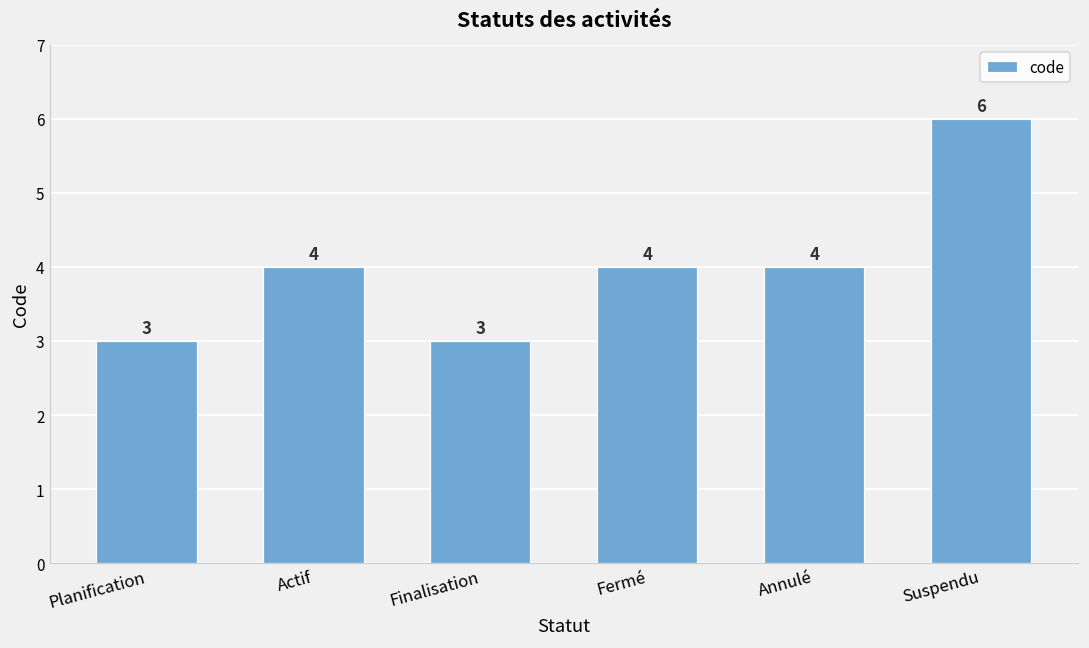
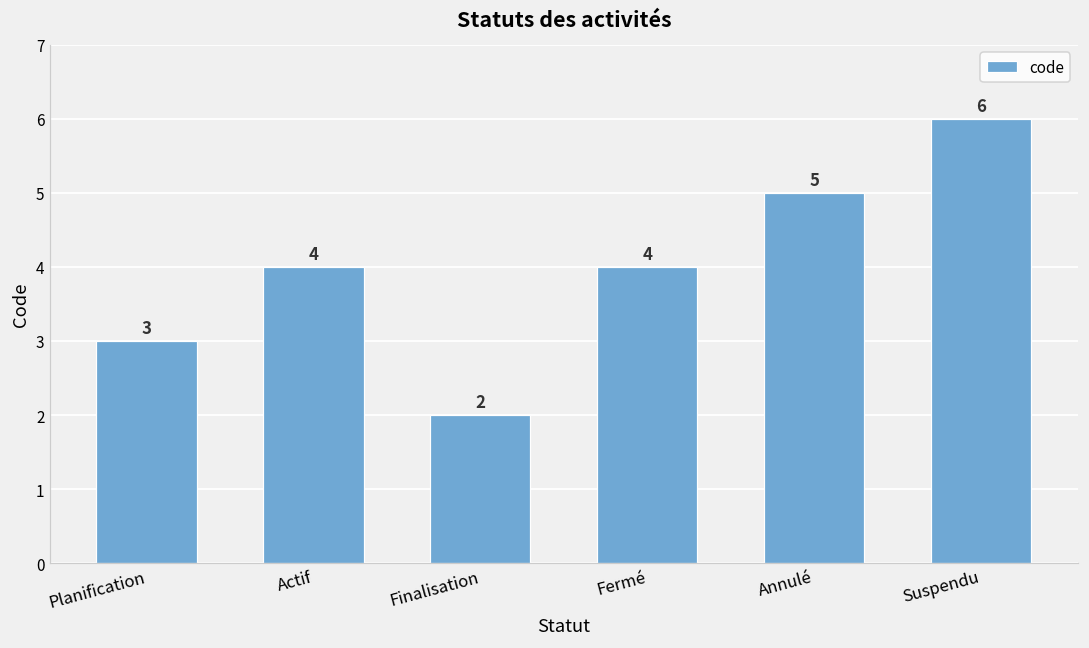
  {
    "Planification": 3,
    "Actif": 4,
-   "Finalisation": 3,
+   "Finalisation": 2,
    "Fermé": 4,
-   "Annulé": 4,
+   "Annulé": 5,
    "Suspendu": 6
  }
